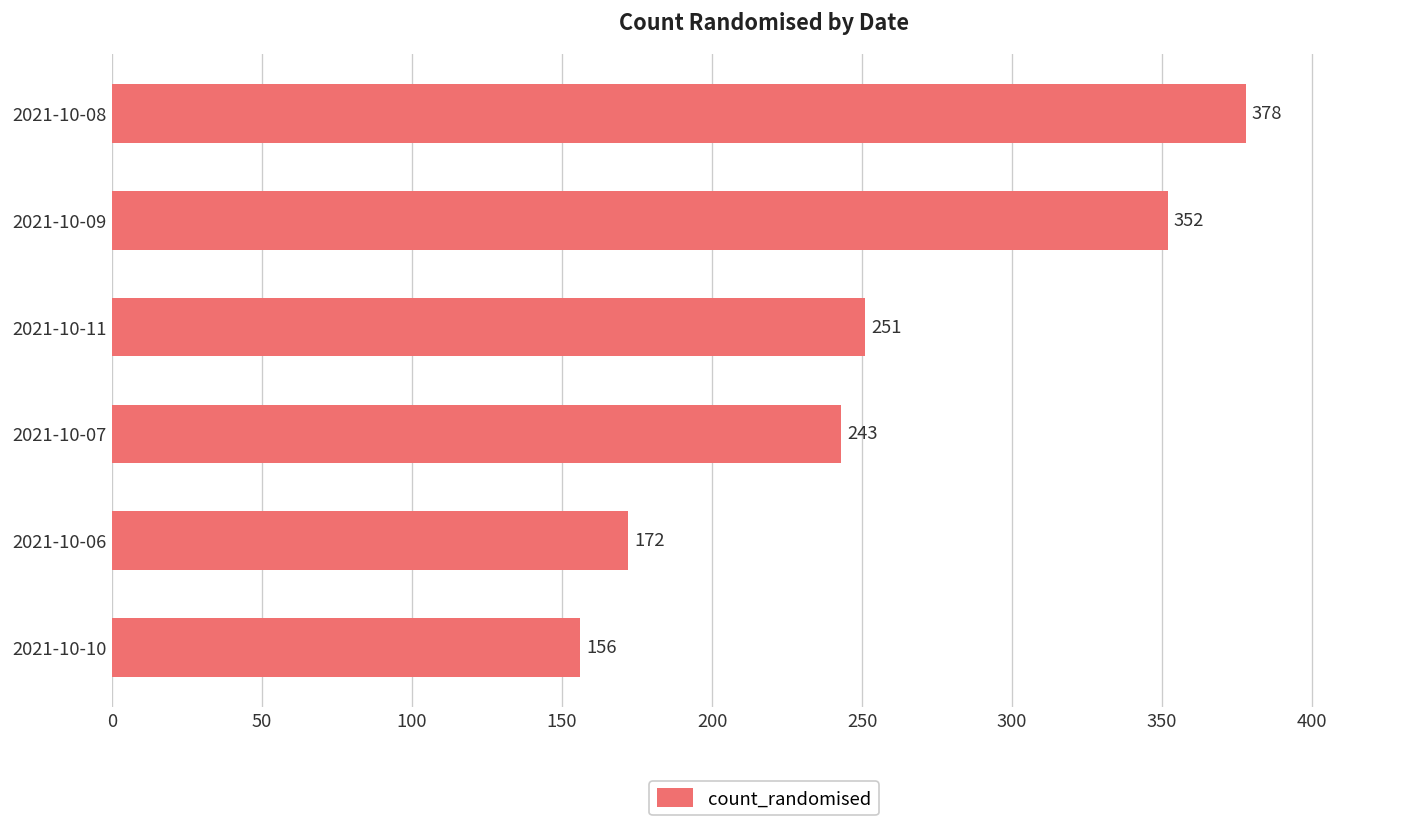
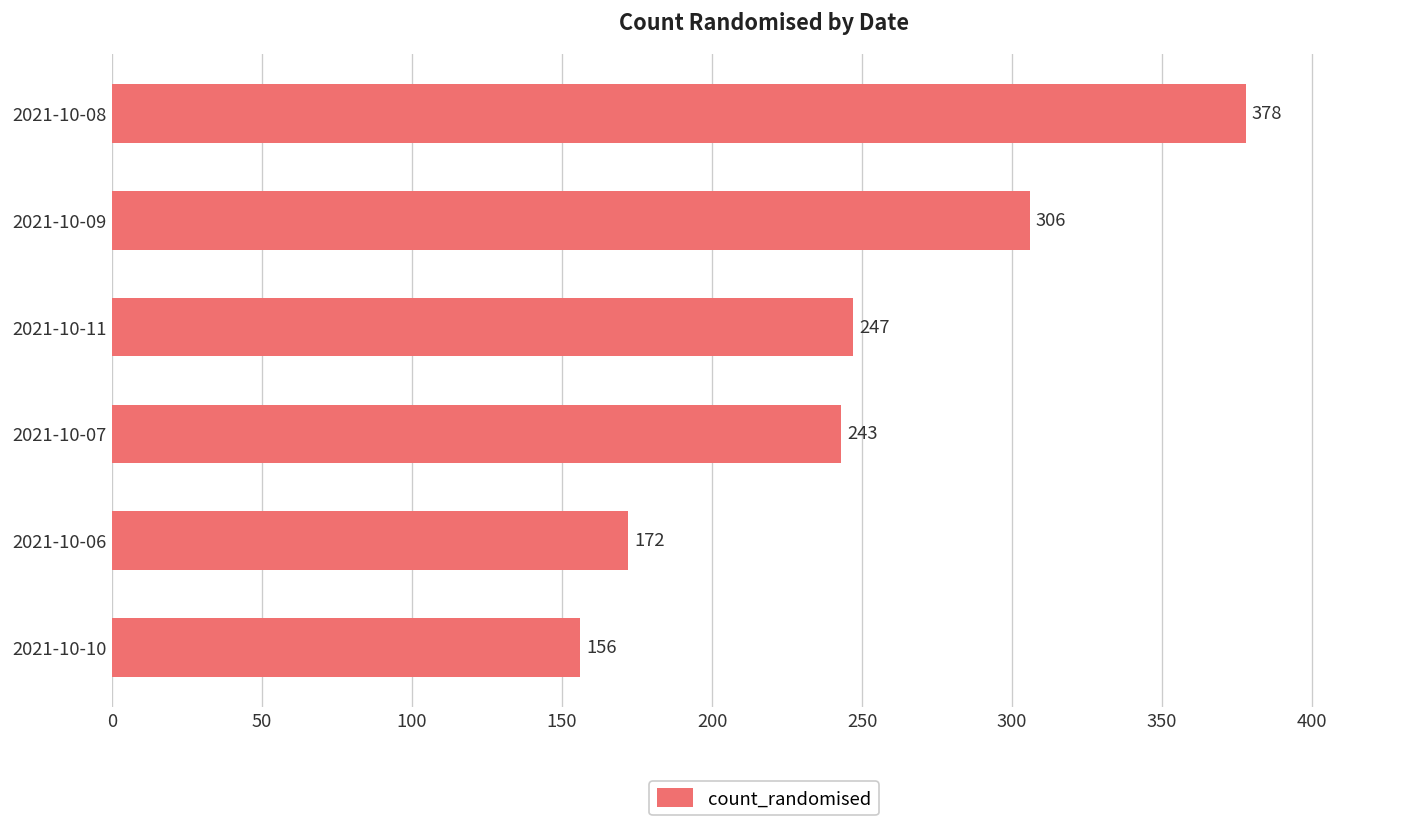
  {
    "2021-10-08": 378,
-   "2021-10-09": 352,
-   "2021-10-11": 251,
+   "2021-10-09": 306,
+   "2021-10-11": 247,
    "2021-10-07": 243,
    "2021-10-06": 172,
    "2021-10-10": 156
  }
